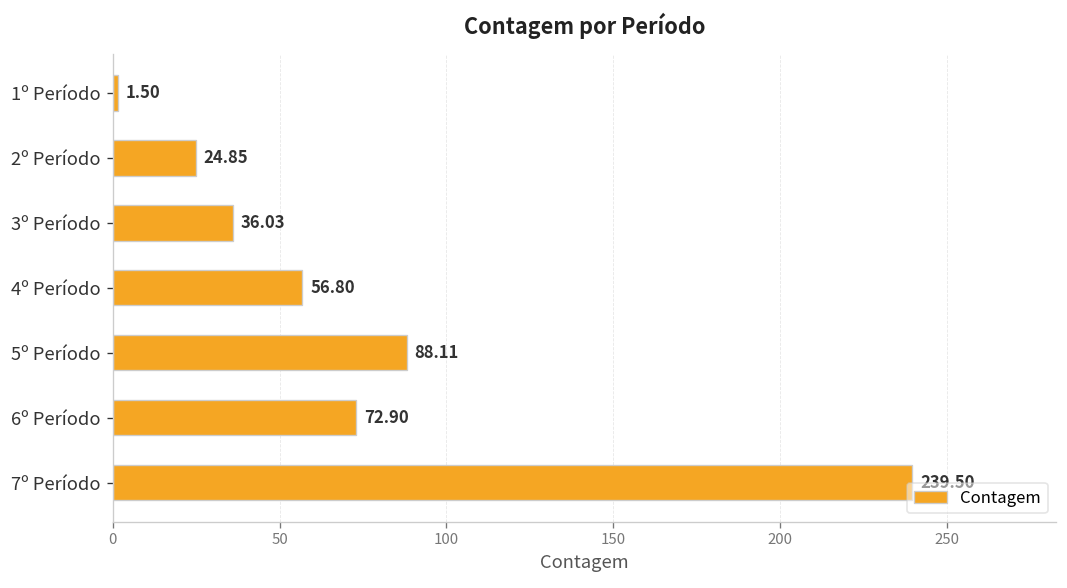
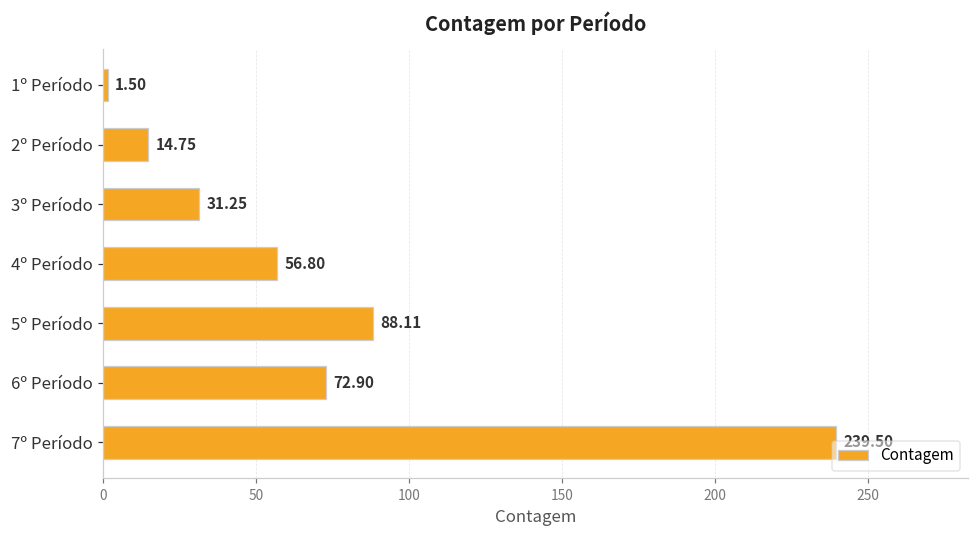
  {
    "1º Período": 1.50,
-   "2º Período": 24.85,
-   "3º Período": 36.03,
+   "2º Período": 14.75,
+   "3º Período": 31.25,
    "4º Período": 56.80,
    "5º Período": 88.11,
    "6º Período": 72.90
  }
